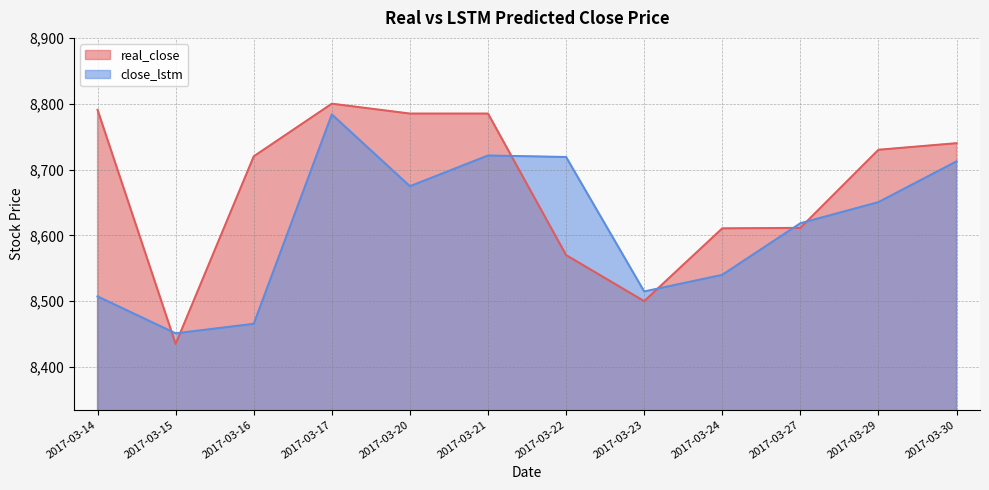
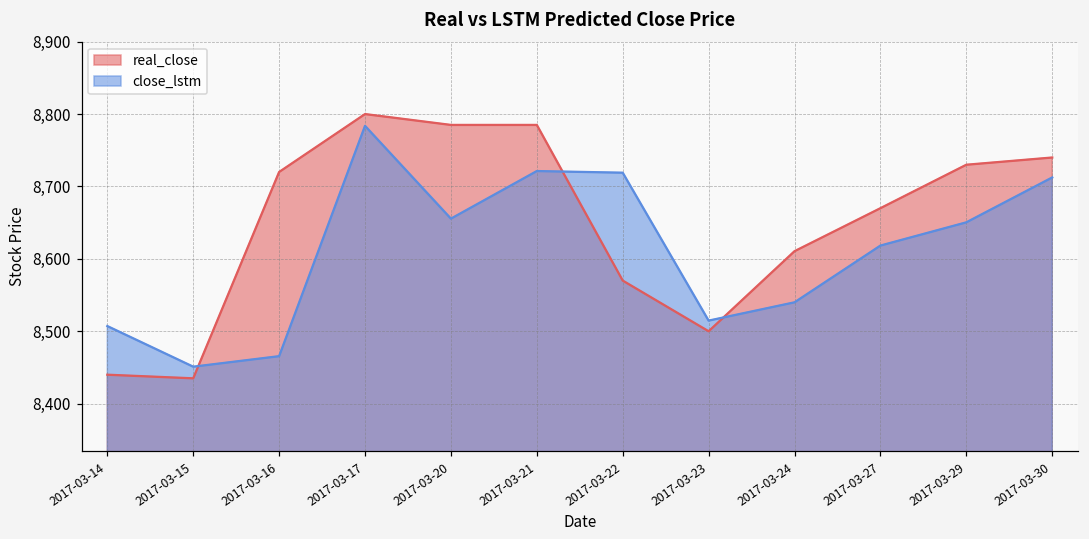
  {
    "real_close": {
-     "2017-03-14": "8,790",
+     "2017-03-14": "8,440",
      "2017-03-15": "8,440",
      "2017-03-16": "8,720",
      "2017-03-17": "8,800",
      "2017-03-20": "8,790",
      "2017-03-21": "8,790",
      "2017-03-22": "8,570",
      "2017-03-23": "8,500",
      "2017-03-24": "8,610",
-     "2017-03-27": "8,610",
+     "2017-03-27": "8,670",
      "2017-03-29": "8,730",
      "2017-03-30": "8,740"
    },
    "close_lstm": {
      "2017-03-14": "8,510",
      "2017-03-15": "8,450",
      "2017-03-16": "8,470",
      "2017-03-17": "8,780",
-     "2017-03-20": "8,670",
+     "2017-03-20": "8,660",
      "2017-03-21": "8,720",
      "2017-03-22": "8,720",
      "2017-03-23": "8,510",
      "2017-03-24": "8,540",
      "2017-03-27": "8,620",
      "2017-03-29": "8,650",
      "2017-03-30": "8,710"
    }
  }
